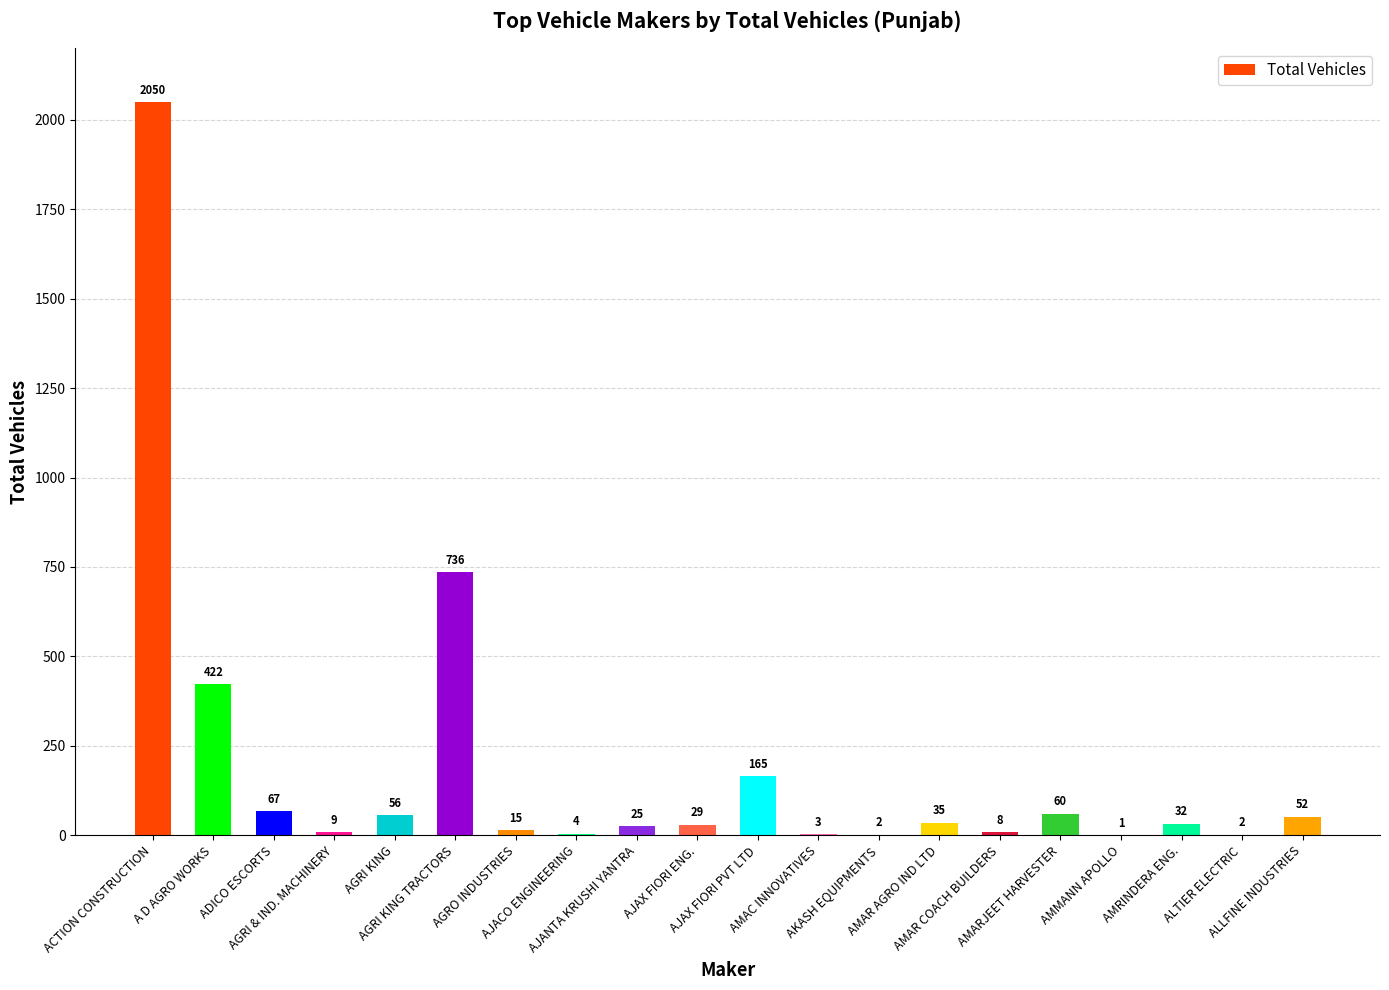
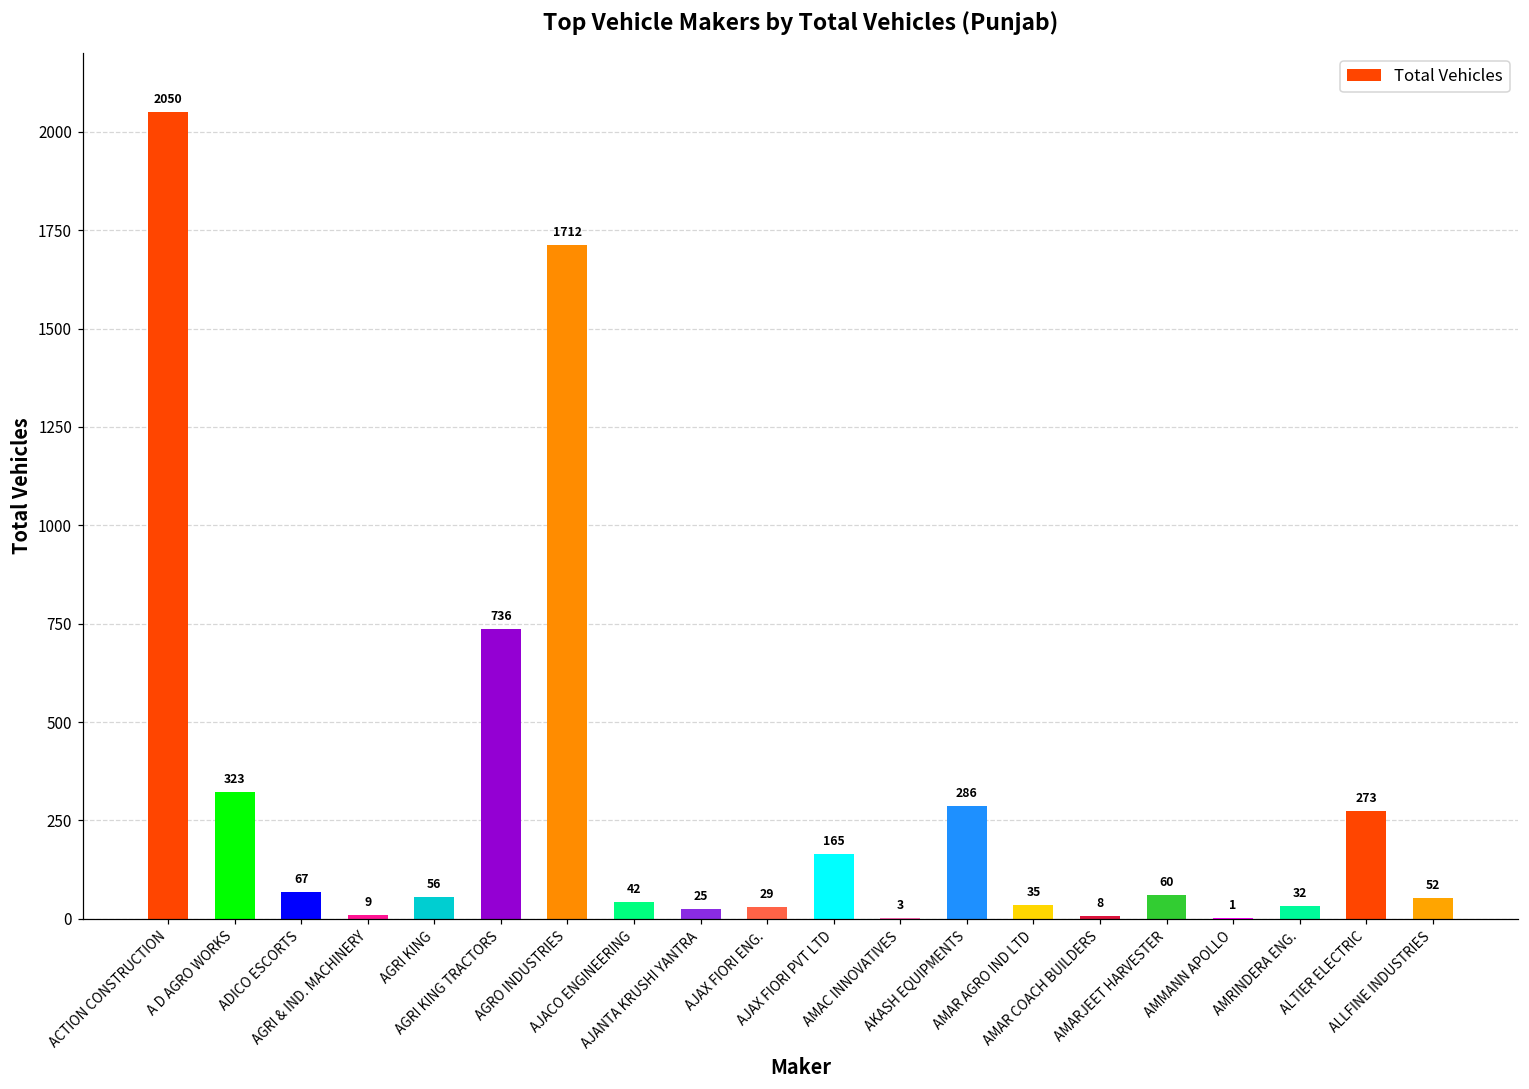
  {
    "ACTION CONSTRUCTION": 2050,
-   "A D AGRO WORKS": 422,
+   "A D AGRO WORKS": 323,
    "ADICO ESCORTS": 67,
    "AGRI & IND. MACHINERY": 9,
    "AGRI KING": 56,
    "AGRI KING TRACTORS": 736,
-   "AGRO INDUSTRIES": 15,
-   "AJACO ENGINEERING": 4,
+   "AGRO INDUSTRIES": 1712,
+   "AJACO ENGINEERING": 42,
    "AJANTA KRUSHI YANTRA": 25,
    "AJAX FIORI ENG.": 29,
    "AJAX FIORI PVT LTD": 165,
    "AMAC INNOVATIVES": 3,
-   "AKASH EQUIPMENTS": 2,
+   "AKASH EQUIPMENTS": 286,
    "AMAR AGRO IND LTD": 35,
    "AMAR COACH BUILDERS": 8,
    "AMARJEET HARVESTER": 60,
    "AMMANN APOLLO": 1,
    "AMRINDERA ENG.": 32,
-   "ALTIER ELECTRIC": 2,
+   "ALTIER ELECTRIC": 273,
    "ALLFINE INDUSTRIES": 52
  }
